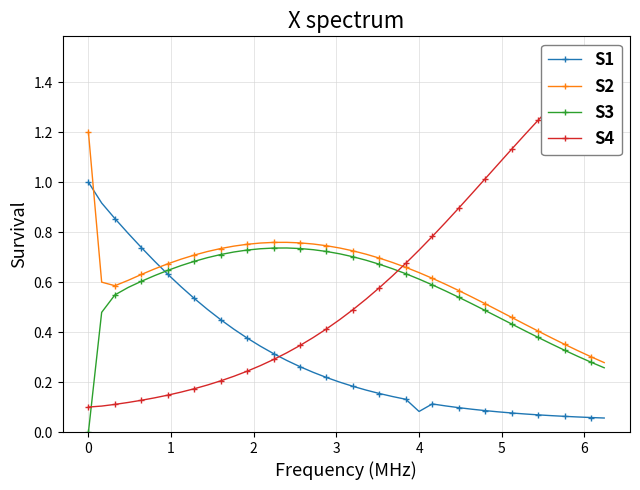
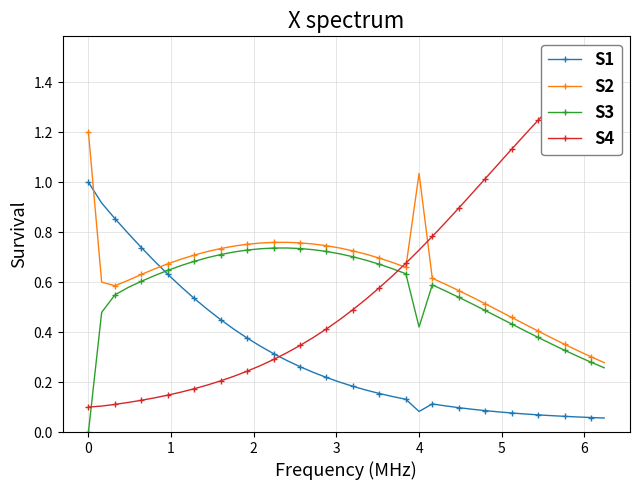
  {
    "S1": {
      "0": 1.00,
      "4": 0.08
    },
    "S2": {
      "0": 1.20,
-     "4": 0.64
+     "4": 1.04
    },
    "S3": {
      "0": 0.00,
-     "4": 0.61
+     "4": 0.42
    },
    "S4": {
      "0": 0.10,
      "4": 0.73
    }
  }
